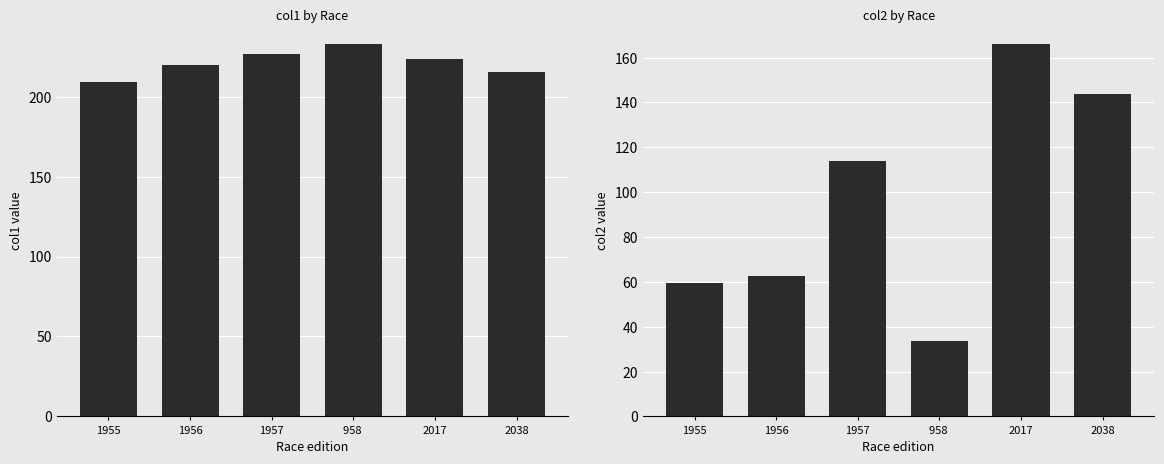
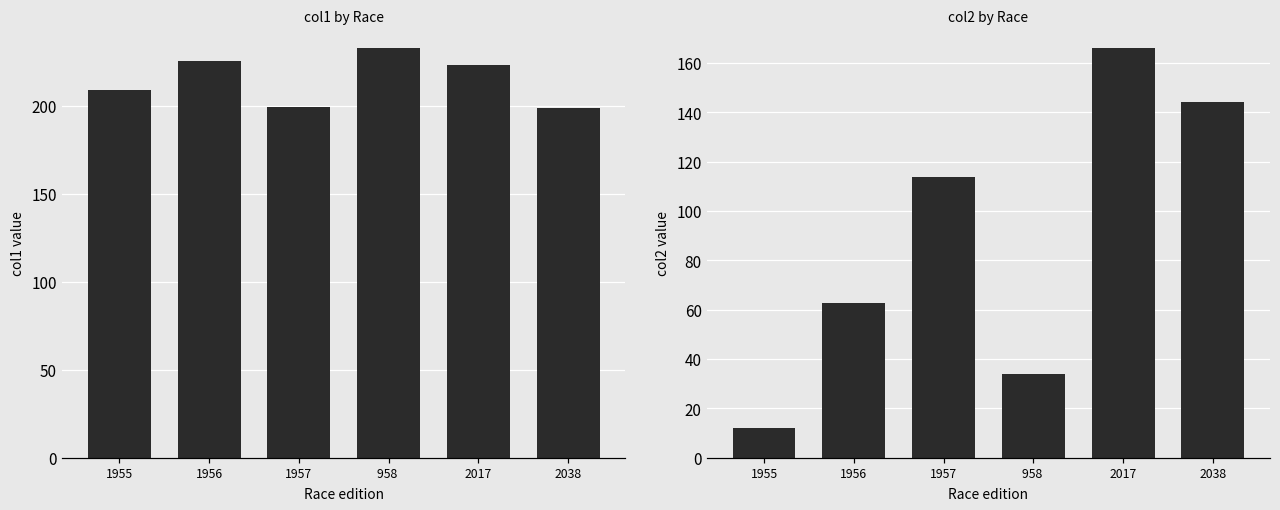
  {
    "col1 by Race": {
      "1955": 209,
-     "1956": 220,
-     "1957": 227,
+     "1956": 226,
+     "1957": 199,
      "958": 233,
      "2017": 224,
-     "2038": 216
+     "2038": 199
    },
    "col2 by Race": {
-     "1955": 59,
+     "1955": 12,
      "1956": 62,
      "1957": 114,
      "958": 34,
      "2017": 166,
      "2038": 144
    }
  }
